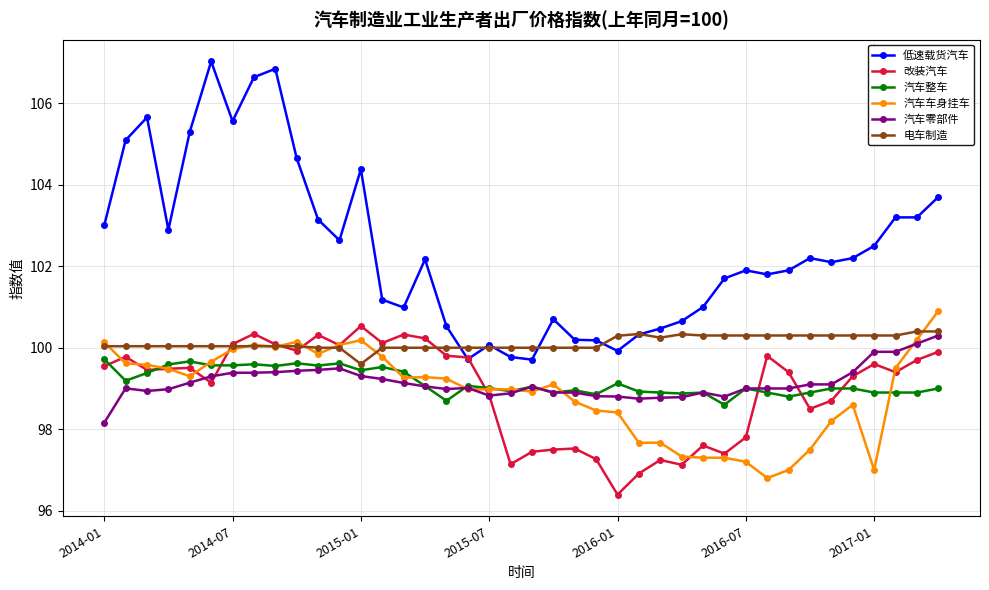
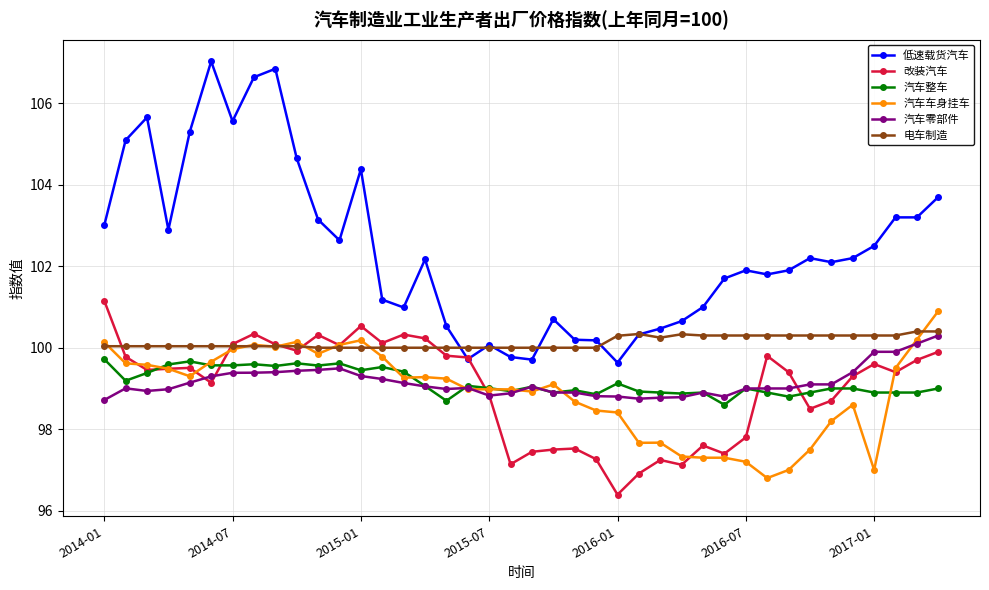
  {
    "低速载货汽车": {
      "2014-01": 103.0,
      "2014-07": 105.6,
      "2015-01": 104.4,
      "2015-07": 100.1,
-     "2016-01": 99.9,
+     "2016-01": 99.6,
      "2016-07": 101.9,
      "2017-01": 102.5
    },
    "改装汽车": {
-     "2014-01": 99.5,
+     "2014-01": 101.2,
      "2015-01": 100.5,
      "2016-01": 96.4,
      "2016-07": 97.8,
      "2017-01": 99.6
    },
    "汽车整车": {
      "2014-01": 99.7,
      "2014-07": 99.6,
      "2015-01": 99.4,
      "2016-01": 99.1,
      "2017-01": 98.9
    },
    "汽车车身挂车": {
      "2014-01": 100.1,
      "2014-07": 100.0,
      "2015-01": 100.2,
      "2016-01": 98.4,
      "2016-07": 97.2,
      "2017-01": 97.0
    },
    "汽车零部件": {
-     "2014-01": 98.2,
+     "2014-01": 98.7,
      "2014-07": 99.4,
      "2015-01": 99.3,
      "2016-01": 98.8,
      "2017-01": 99.9
    },
    "电车制造": {
      "2014-01": 100.0,
-     "2015-01": 99.6,
+     "2015-01": 100.0,
      "2015-07": 100.0,
      "2016-01": 100.3,
      "2016-07": 100.3,
      "2017-01": 100.3
    }
  }
